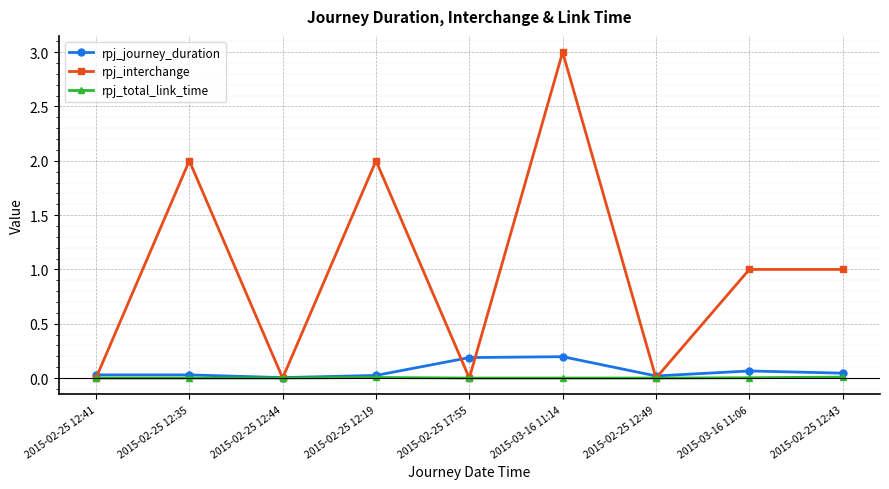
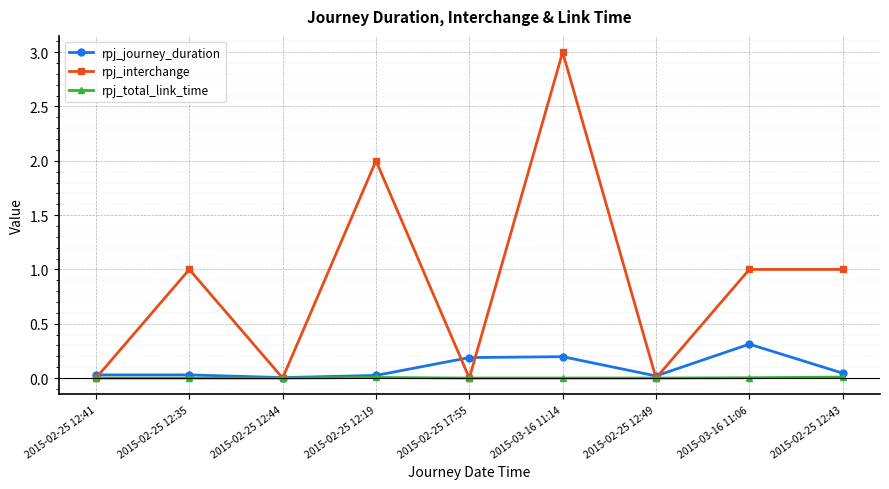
  {
    "rpj_journey_duration": {
      "2015-02-25 12:41": 0.03,
      "2015-02-25 12:35": 0.03,
      "2015-02-25 17:55": 0.19,
      "2015-03-16 11:14": 0.20,
-     "2015-03-16 11:06": 0.07,
+     "2015-03-16 11:06": 0.31,
      "2015-02-25 12:43": 0.05
    },
    "rpj_interchange": {
-     "2015-02-25 12:35": 2,
+     "2015-02-25 12:35": 1,
      "2015-02-25 12:19": 2,
      "2015-03-16 11:14": 3,
      "2015-03-16 11:06": 1,
      "2015-02-25 12:43": 1
    },
    "rpj_total_link_time": {
      "2015-02-25 12:35": 0.00,
      "2015-03-16 11:14": 0.00,
      "2015-03-16 11:06": 0.00,
      "2015-02-25 12:43": 0.01
    }
  }
